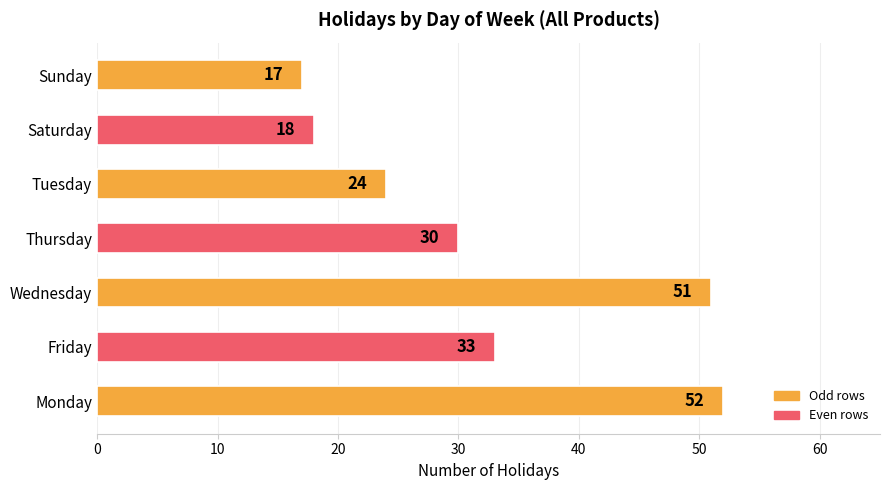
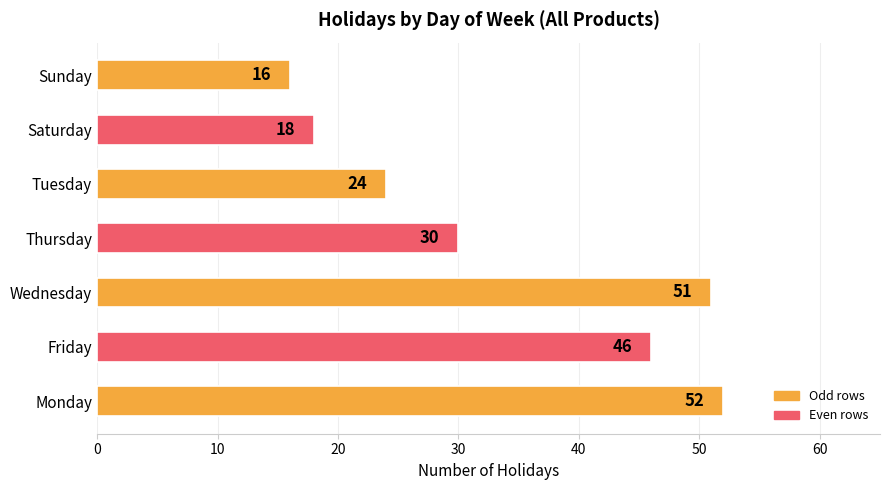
  {
-   "Sunday": 17,
+   "Sunday": 16,
    "Saturday": 18,
    "Tuesday": 24,
    "Thursday": 30,
    "Wednesday": 51,
-   "Friday": 33,
+   "Friday": 46,
    "Monday": 52
  }
